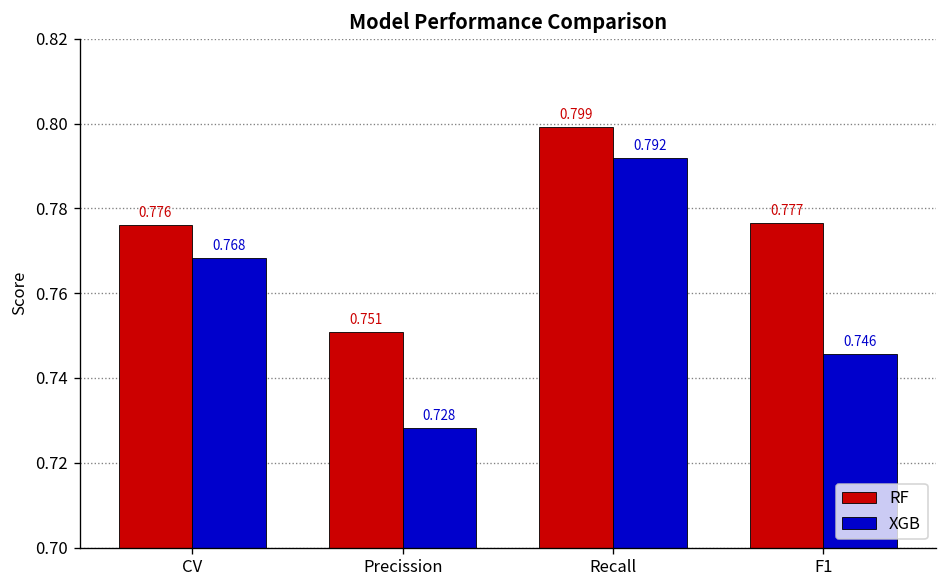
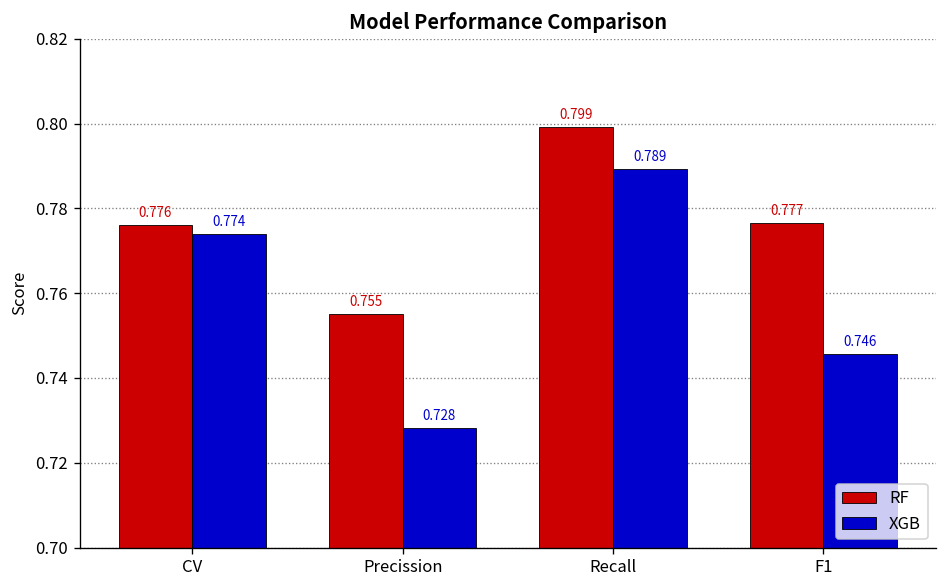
  {
    "RF": {
      "CV": 0.776,
-     "Precission": 0.751,
+     "Precission": 0.755,
      "Recall": 0.799,
      "F1": 0.777
    },
    "XGB": {
-     "CV": 0.768,
+     "CV": 0.774,
      "Precission": 0.728,
-     "Recall": 0.792,
+     "Recall": 0.789,
      "F1": 0.746
    }
  }
